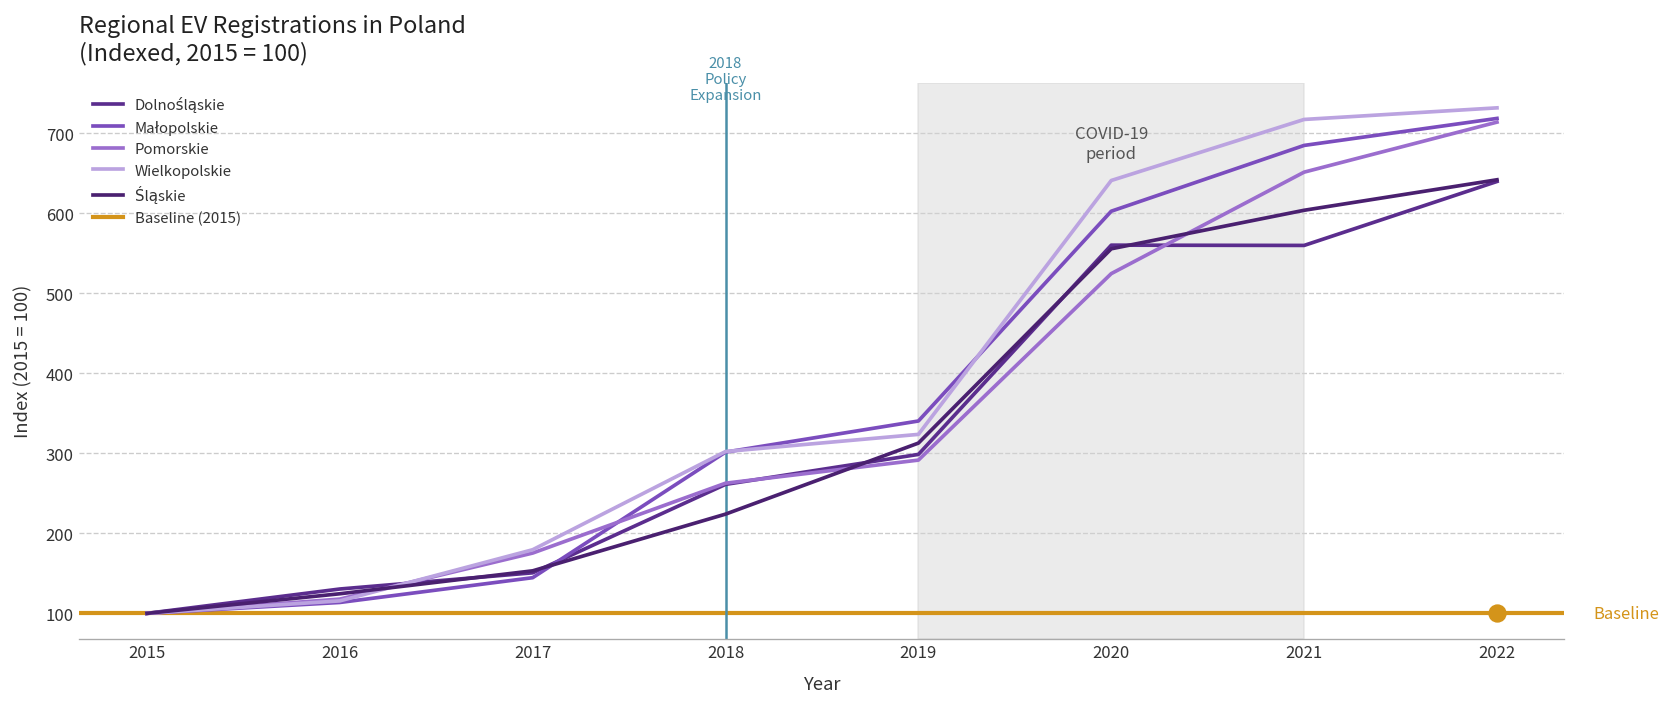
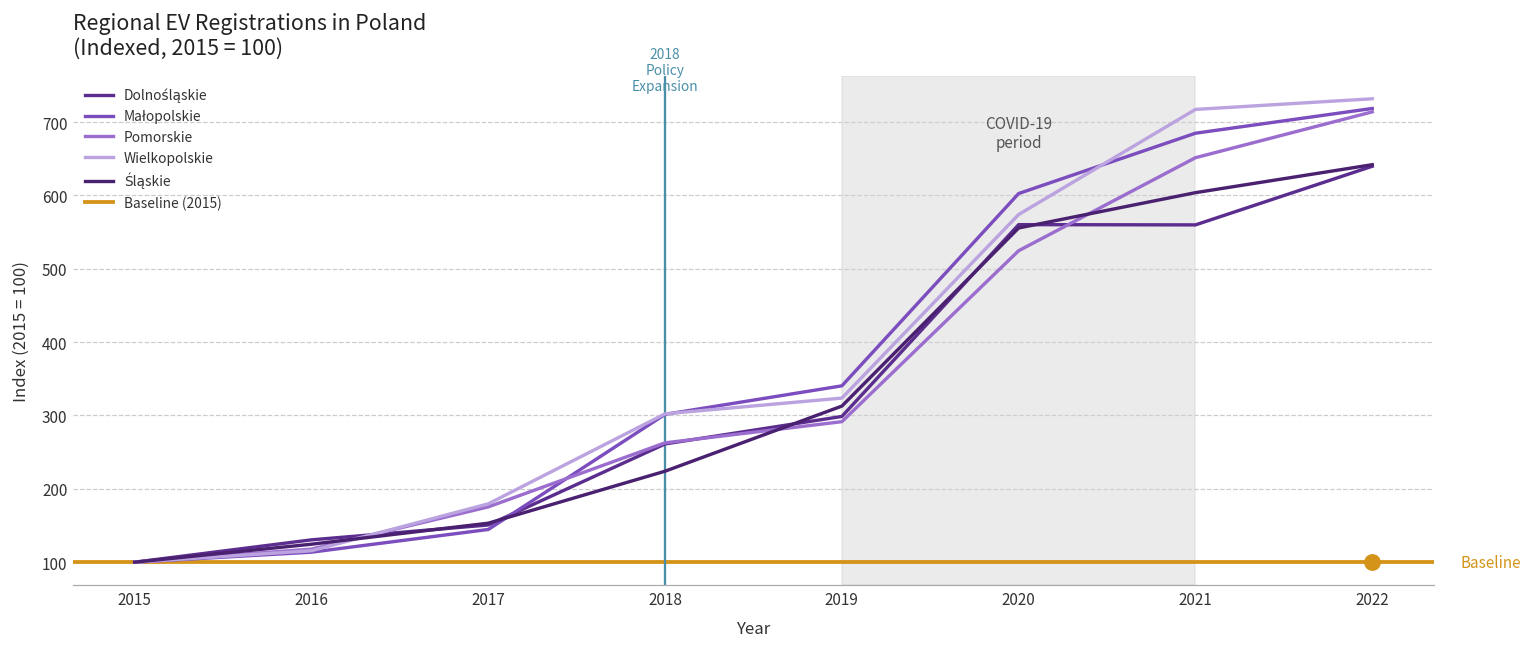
  {
    "Wielkopolskie": {
      "2017": 180,
      "2019": 320,
-     "2020": 640,
+     "2020": 570,
      "2021": 720,
      "2022": 730
    }
  }
